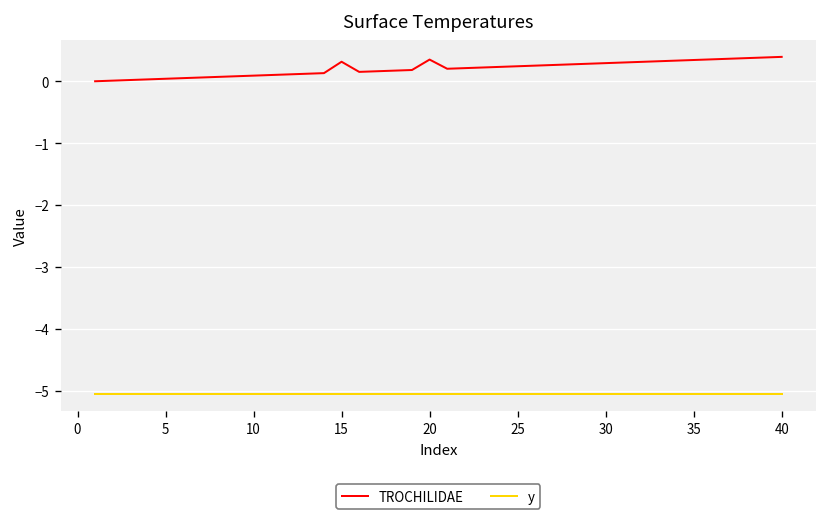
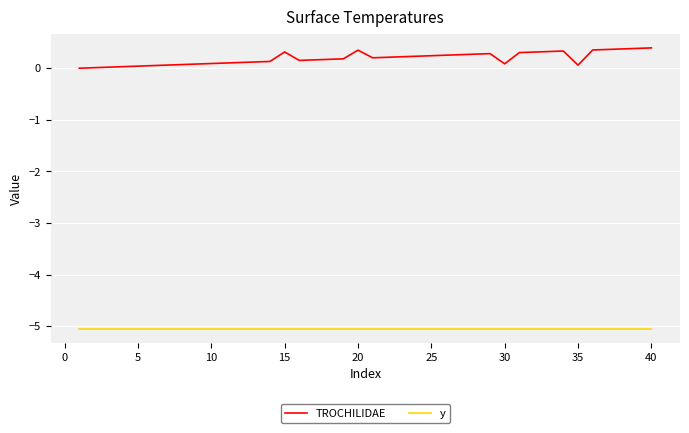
  {
    "TROCHILIDAE": {
      "5": 0.0,
      "10": 0.1,
      "15": 0.3,
      "20": 0.4,
      "25": 0.2,
-     "30": 0.3,
-     "35": 0.3,
+     "30": 0.1,
+     "35": 0.1,
      "40": 0.4
    },
    "y": {
      "5": -5.1,
      "10": -5.1,
      "15": -5.1,
      "20": -5.1,
      "25": -5.1,
      "30": -5.1,
      "35": -5.1,
      "40": -5.1
    }
  }
